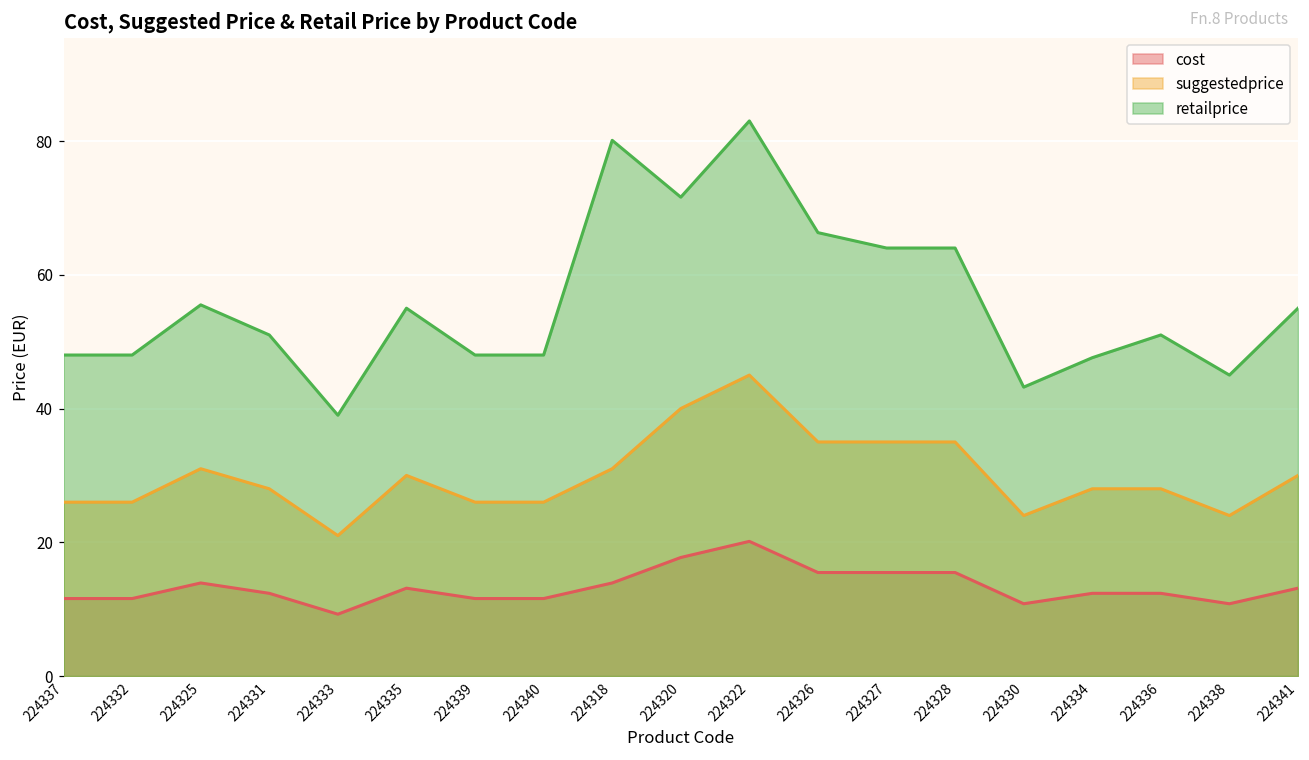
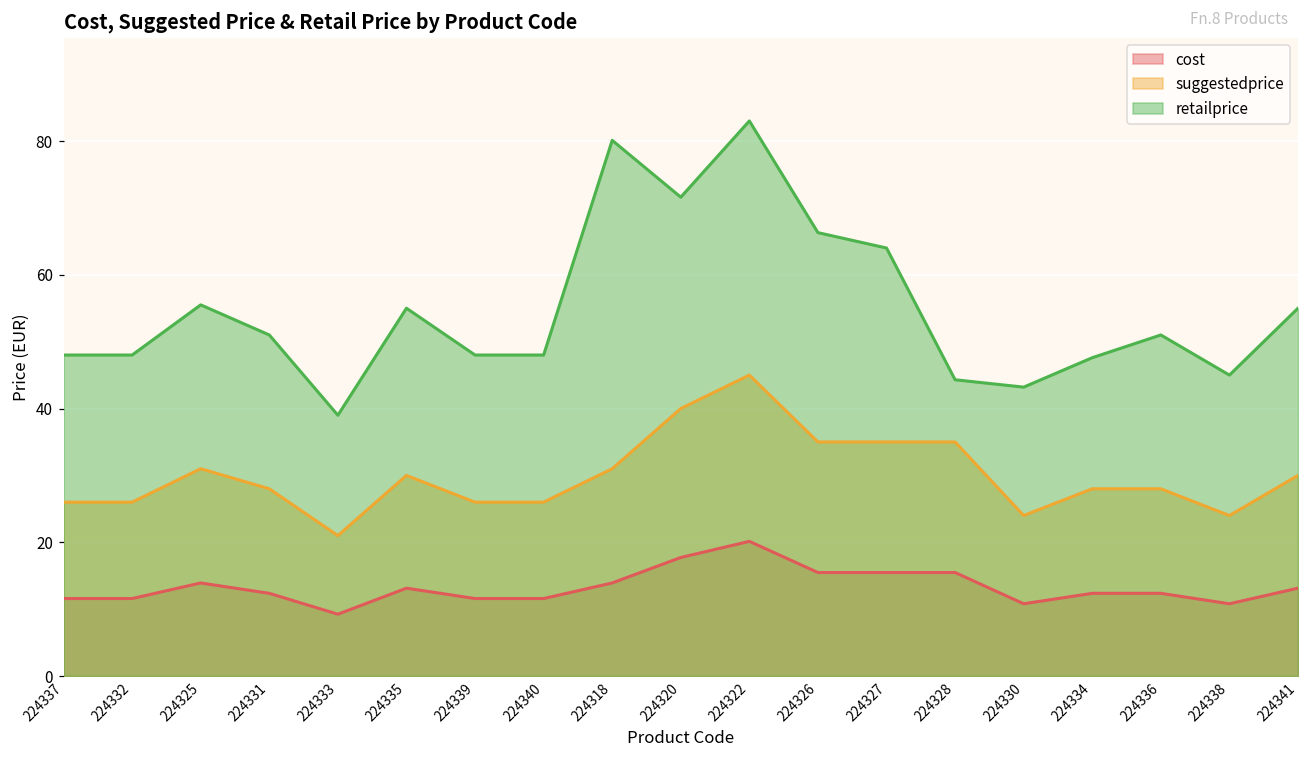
  {
    "retailprice": {
      "224337": 48,
      "224332": 48,
      "224325": 56,
      "224331": 51,
      "224333": 39,
      "224335": 55,
      "224339": 48,
      "224340": 48,
      "224318": 80,
      "224320": 72,
      "224322": 83,
      "224326": 66,
      "224327": 64,
-     "224328": 64,
+     "224328": 44,
      "224330": 43,
      "224334": 48,
      "224336": 51,
      "224338": 45,
      "224341": 55
    }
  }
